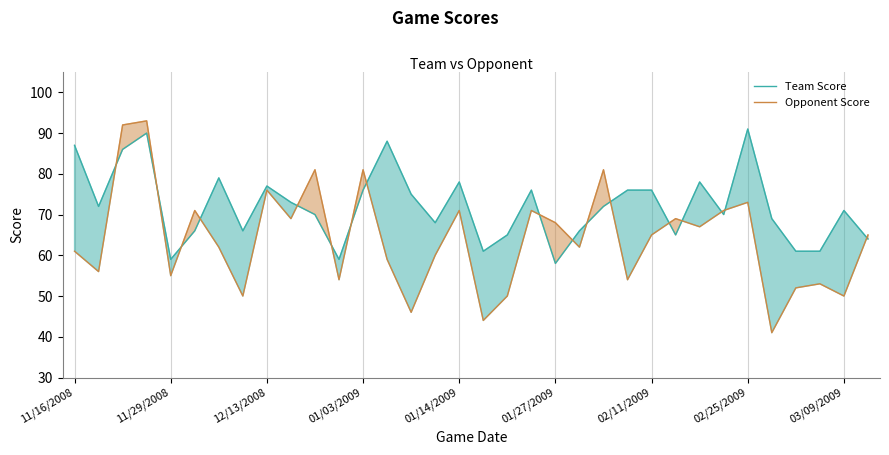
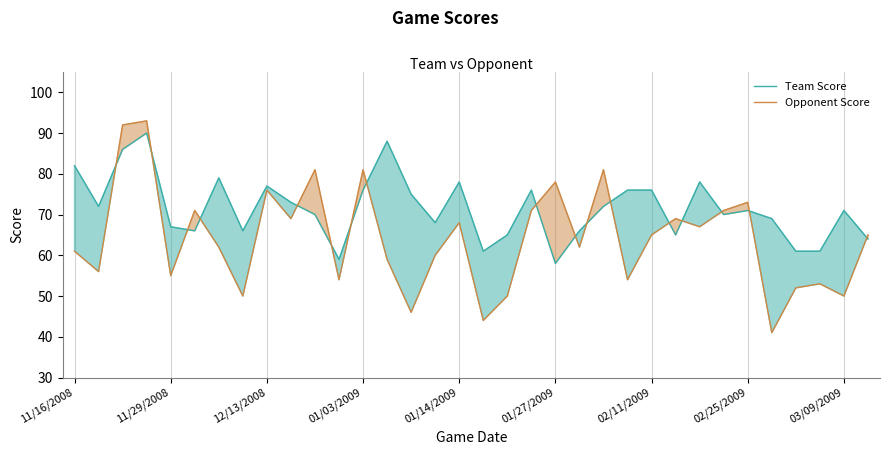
  {
    "Team Score": {
-     "11/16/2008": 87,
-     "11/29/2008": 59,
+     "11/16/2008": 82,
+     "11/29/2008": 67,
      "12/13/2008": 77,
      "01/03/2009": 76,
      "01/14/2009": 78,
      "01/27/2009": 58,
      "02/11/2009": 76,
-     "02/25/2009": 91,
+     "02/25/2009": 71,
      "03/09/2009": 71
    },
    "Opponent Score": {
      "11/16/2008": 61,
      "11/29/2008": 55,
      "12/13/2008": 76,
      "01/03/2009": 81,
-     "01/14/2009": 71,
-     "01/27/2009": 68,
+     "01/14/2009": 68,
+     "01/27/2009": 78,
      "02/11/2009": 65,
      "02/25/2009": 73,
      "03/09/2009": 50
    }
  }
